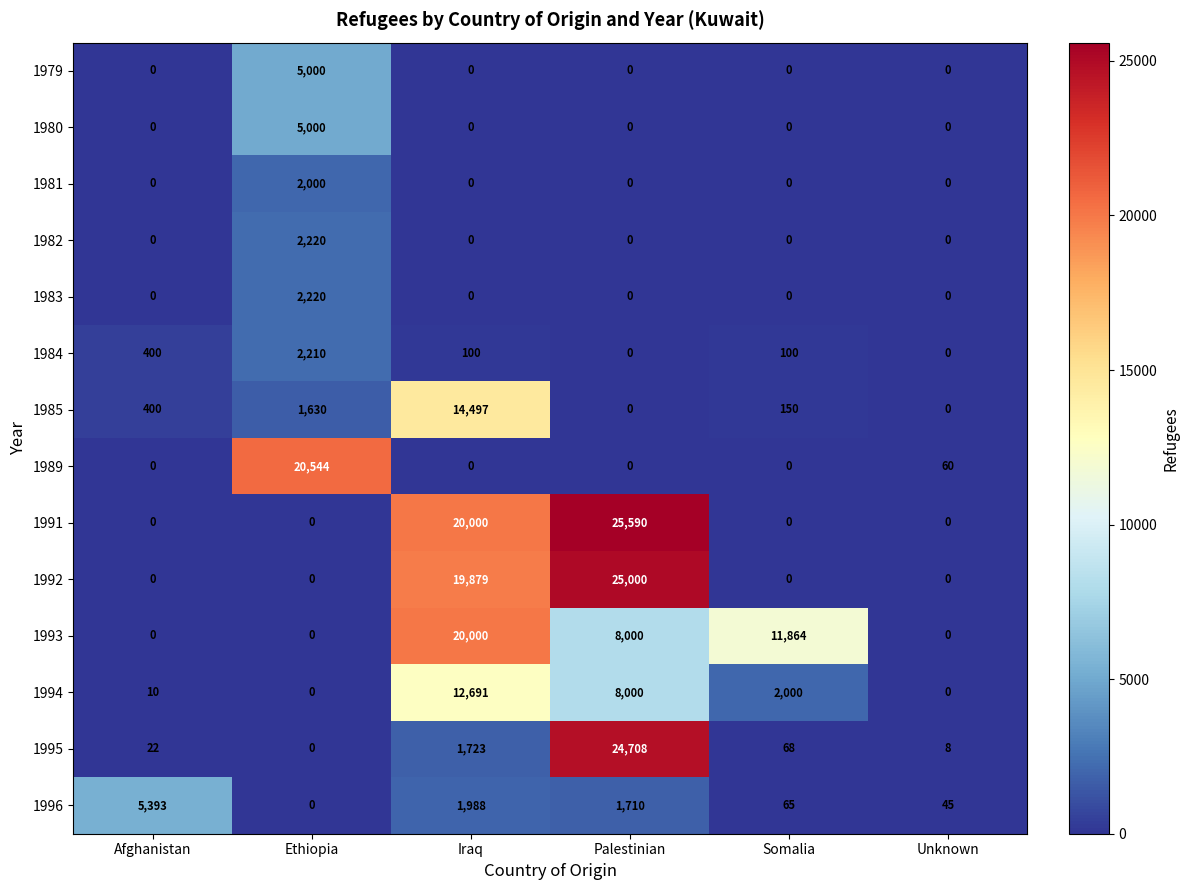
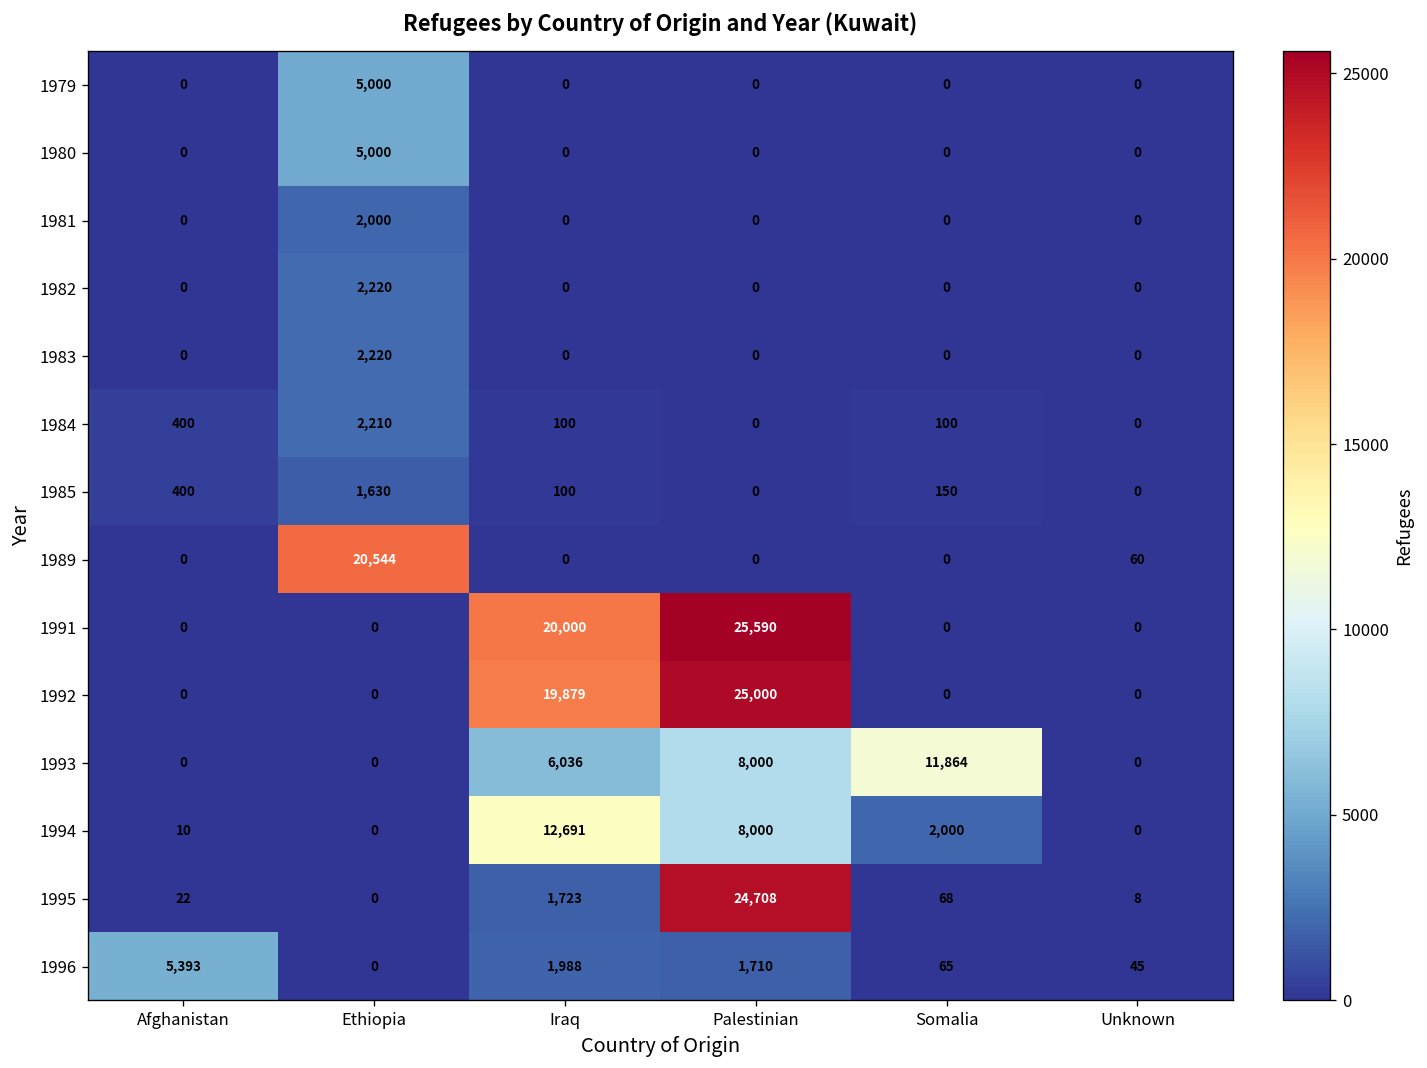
  {
    "1979": {
      "Afghanistan": "0",
      "Ethiopia": "5,000",
      "Iraq": "0",
      "Palestinian": "0",
      "Somalia": "0",
      "Unknown": "0"
    },
    "1980": {
      "Afghanistan": "0",
      "Ethiopia": "5,000",
      "Iraq": "0",
      "Palestinian": "0",
      "Somalia": "0",
      "Unknown": "0"
    },
    "1981": {
      "Afghanistan": "0",
      "Ethiopia": "2,000",
      "Iraq": "0",
      "Palestinian": "0",
      "Somalia": "0",
      "Unknown": "0"
    },
    "1982": {
      "Afghanistan": "0",
      "Ethiopia": "2,220",
      "Iraq": "0",
      "Palestinian": "0",
      "Somalia": "0",
      "Unknown": "0"
    },
    "1983": {
      "Afghanistan": "0",
      "Ethiopia": "2,220",
      "Iraq": "0",
      "Palestinian": "0",
      "Somalia": "0",
      "Unknown": "0"
    },
    "1984": {
      "Afghanistan": "400",
      "Ethiopia": "2,210",
      "Iraq": "100",
      "Palestinian": "0",
      "Somalia": "100",
      "Unknown": "0"
    },
    "1985": {
      "Afghanistan": "400",
      "Ethiopia": "1,630",
-     "Iraq": "14,497",
+     "Iraq": "100",
      "Palestinian": "0",
      "Somalia": "150",
      "Unknown": "0"
    },
    "1989": {
      "Afghanistan": "0",
      "Ethiopia": "20,544",
      "Iraq": "0",
      "Palestinian": "0",
      "Somalia": "0",
      "Unknown": "60"
    },
    "1991": {
      "Afghanistan": "0",
      "Ethiopia": "0",
      "Iraq": "20,000",
      "Palestinian": "25,590",
      "Somalia": "0",
      "Unknown": "0"
    },
    "1992": {
      "Afghanistan": "0",
      "Ethiopia": "0",
      "Iraq": "19,879",
      "Palestinian": "25,000",
      "Somalia": "0",
      "Unknown": "0"
    },
    "1993": {
      "Afghanistan": "0",
      "Ethiopia": "0",
-     "Iraq": "20,000",
+     "Iraq": "6,036",
      "Palestinian": "8,000",
      "Somalia": "11,864",
      "Unknown": "0"
    },
    "1994": {
      "Afghanistan": "10",
      "Ethiopia": "0",
      "Iraq": "12,691",
      "Palestinian": "8,000",
      "Somalia": "2,000",
      "Unknown": "0"
    },
    "1995": {
      "Afghanistan": "22",
      "Ethiopia": "0",
      "Iraq": "1,723",
      "Palestinian": "24,708",
      "Somalia": "68",
      "Unknown": "8"
    },
    "1996": {
      "Afghanistan": "5,393",
      "Ethiopia": "0",
      "Iraq": "1,988",
      "Palestinian": "1,710",
      "Somalia": "65",
      "Unknown": "45"
    }
  }
